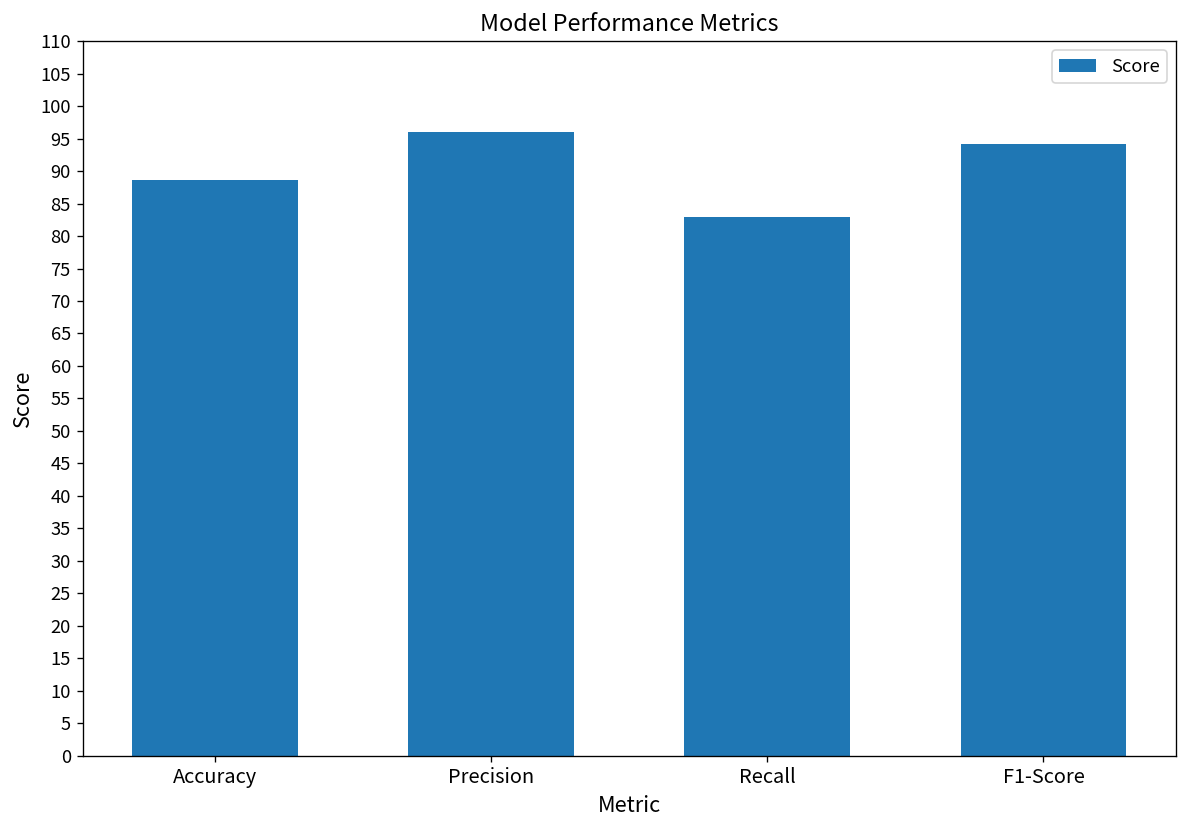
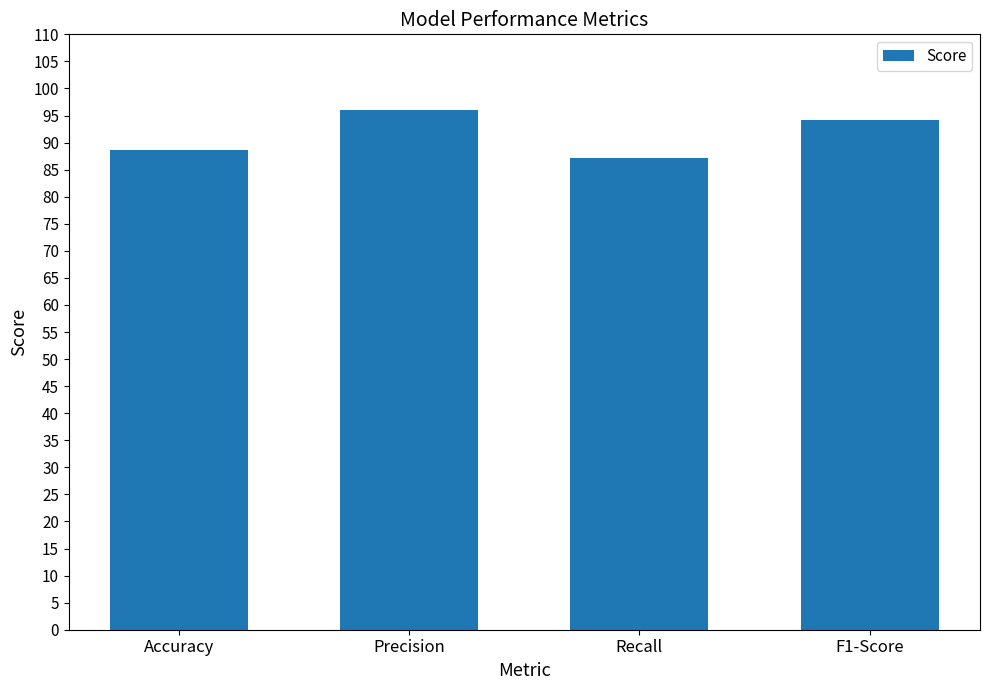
  {
    "Accuracy": 89,
    "Precision": 96,
-   "Recall": 83,
+   "Recall": 87,
    "F1-Score": 94
  }
